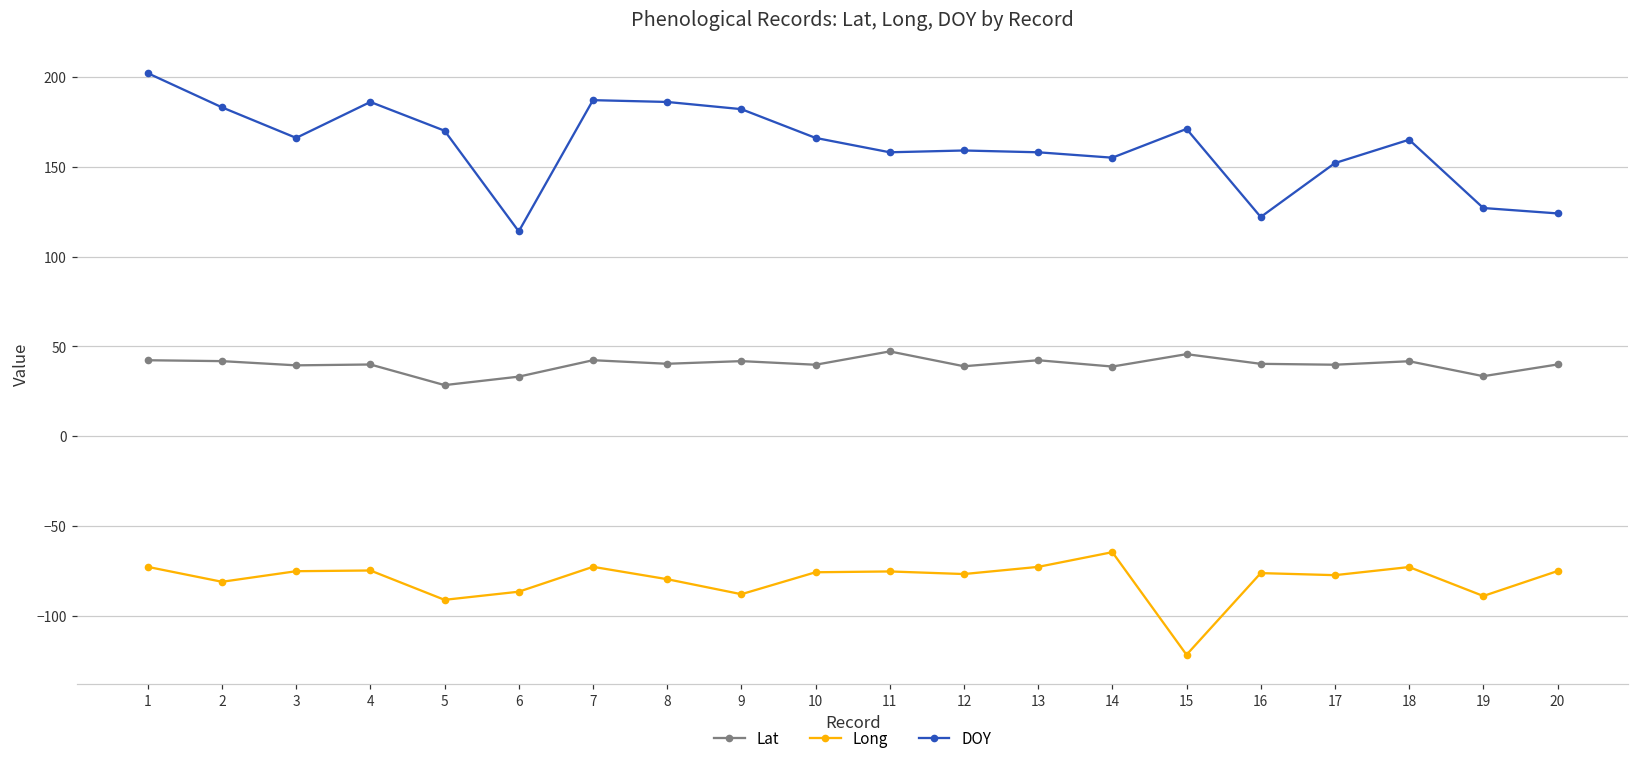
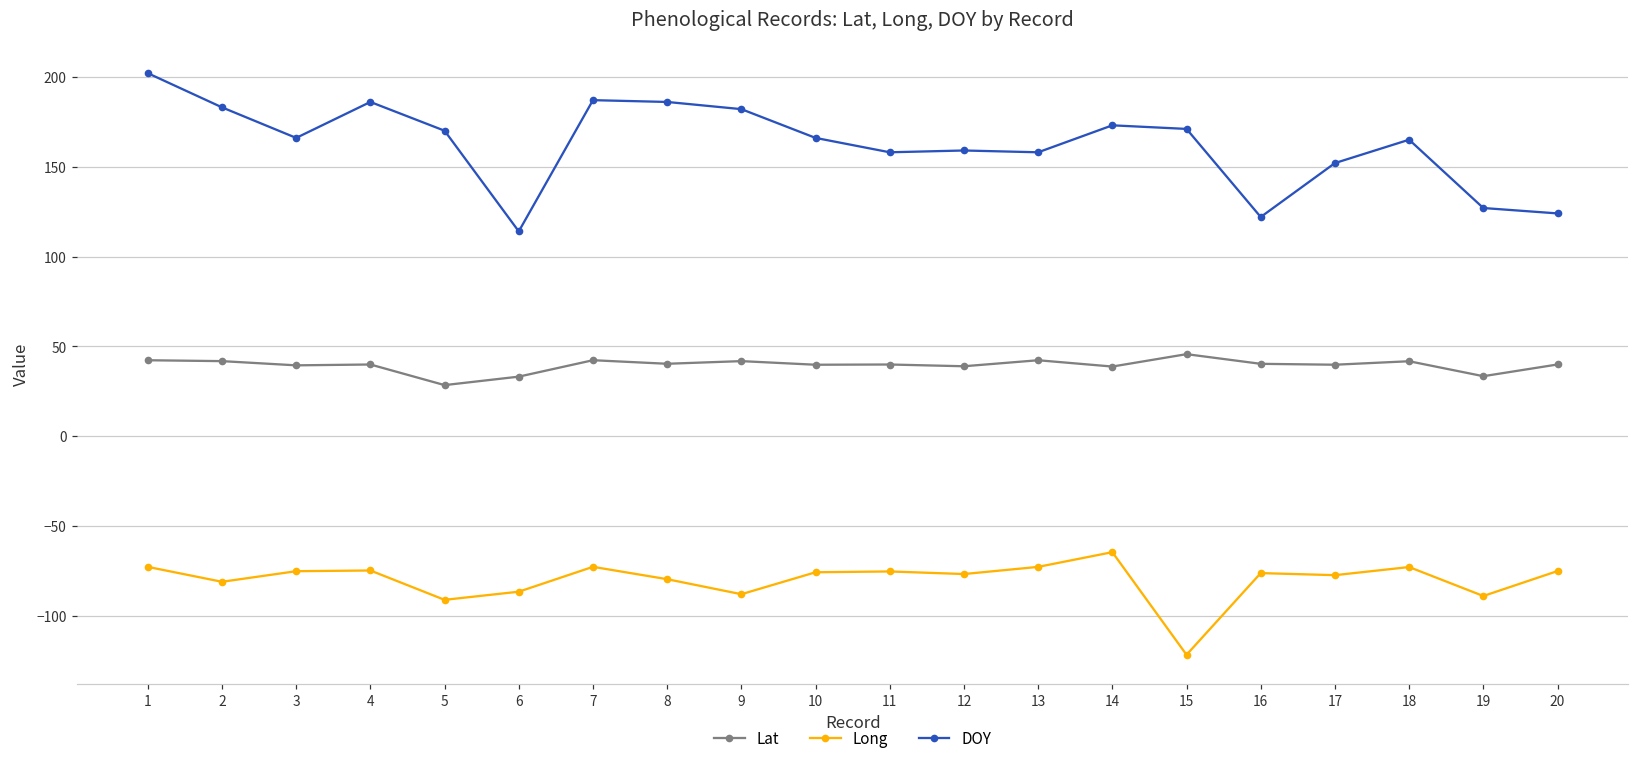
  {
    "Lat": {
      "1": 42,
      "2": 42,
      "3": 39,
      "4": 40,
      "5": 28,
      "6": 33,
      "7": 42,
      "8": 40,
      "9": 42,
      "10": 40,
-     "11": 47,
+     "11": 40,
      "12": 39,
      "13": 42,
      "14": 39,
      "15": 46,
      "16": 40,
      "17": 40,
      "18": 42,
      "19": 33,
      "20": 40
    },
    "Long": {
      "1": -73,
      "2": -81,
      "3": -75,
      "4": -75,
      "5": -91,
      "6": -86,
      "7": -73,
      "8": -79,
      "9": -88,
      "10": -76,
      "11": -75,
      "12": -77,
      "13": -73,
      "14": -64,
      "15": -122,
      "16": -76,
      "17": -77,
      "18": -73,
      "19": -89,
      "20": -75
    },
    "DOY": {
      "1": 202,
      "2": 183,
      "3": 166,
      "4": 186,
      "5": 170,
      "6": 114,
      "7": 187,
      "8": 186,
      "9": 182,
      "10": 166,
      "11": 158,
      "12": 159,
      "13": 158,
-     "14": 155,
+     "14": 173,
      "15": 171,
      "16": 122,
      "17": 152,
      "18": 165,
      "19": 127,
      "20": 124
    }
  }
